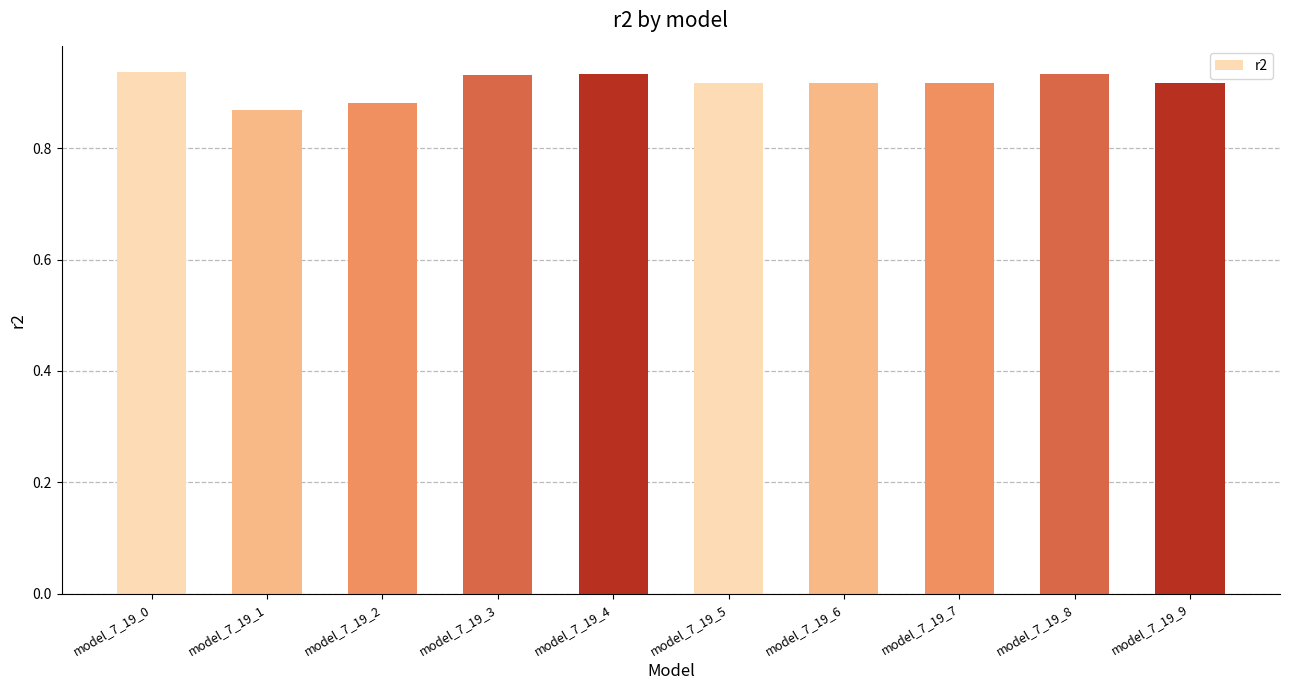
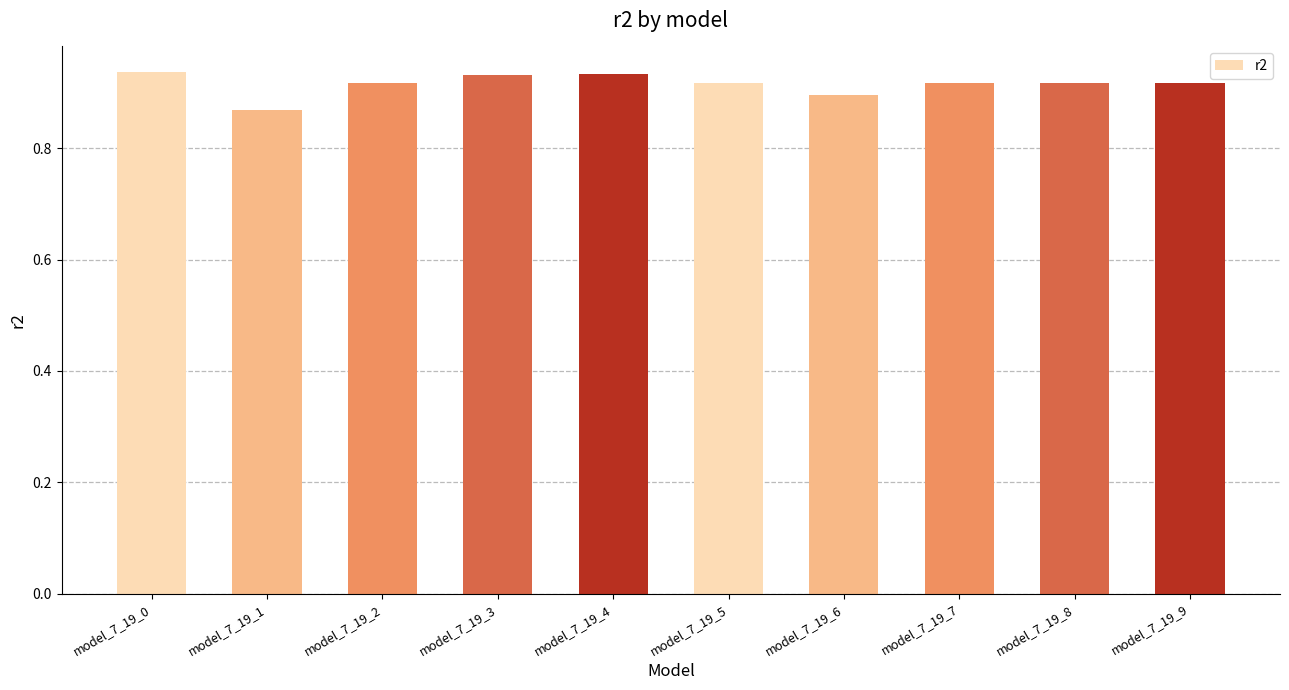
  {
    "model_7_19_0": 0.94,
    "model_7_19_1": 0.87,
-   "model_7_19_2": 0.88,
+   "model_7_19_2": 0.92,
    "model_7_19_3": 0.93,
    "model_7_19_4": 0.93,
    "model_7_19_5": 0.92,
-   "model_7_19_6": 0.92,
+   "model_7_19_6": 0.90,
    "model_7_19_7": 0.92,
-   "model_7_19_8": 0.93,
+   "model_7_19_8": 0.92,
    "model_7_19_9": 0.92
  }
